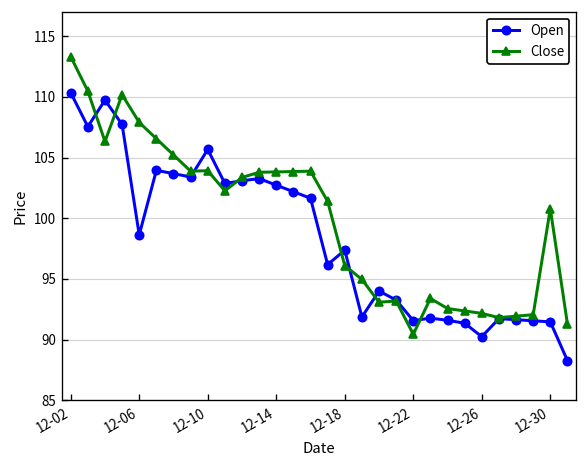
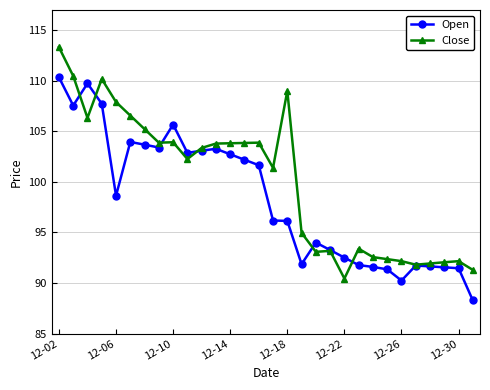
  {
    "Open": {
      "12-02": 110.4,
      "12-06": 98.6,
      "12-10": 105.7,
      "12-14": 102.7,
-     "12-18": 97.4,
-     "12-22": 91.6,
+     "12-18": 96.1,
+     "12-22": 92.5,
      "12-26": 90.2,
      "12-30": 91.5
    },
    "Close": {
      "12-02": 113.3,
      "12-06": 107.9,
      "12-10": 103.9,
      "12-14": 103.8,
-     "12-18": 96.1,
+     "12-18": 109.0,
      "12-22": 90.4,
      "12-26": 92.2,
-     "12-30": 100.8
+     "12-30": 92.2
    }
  }
